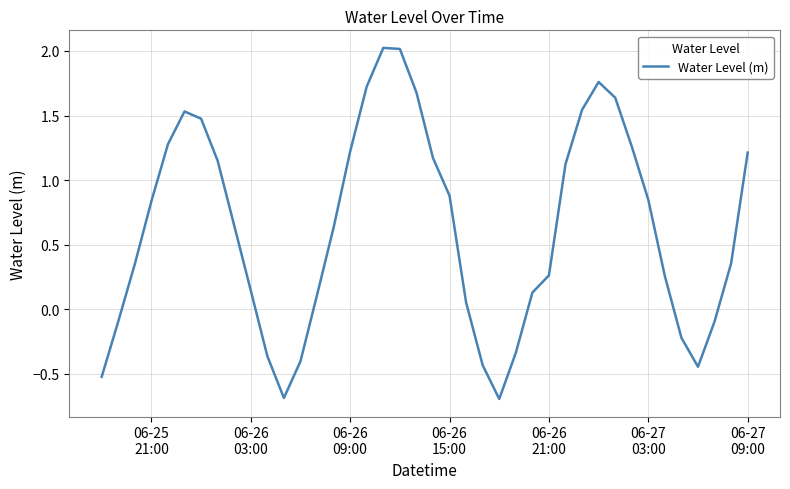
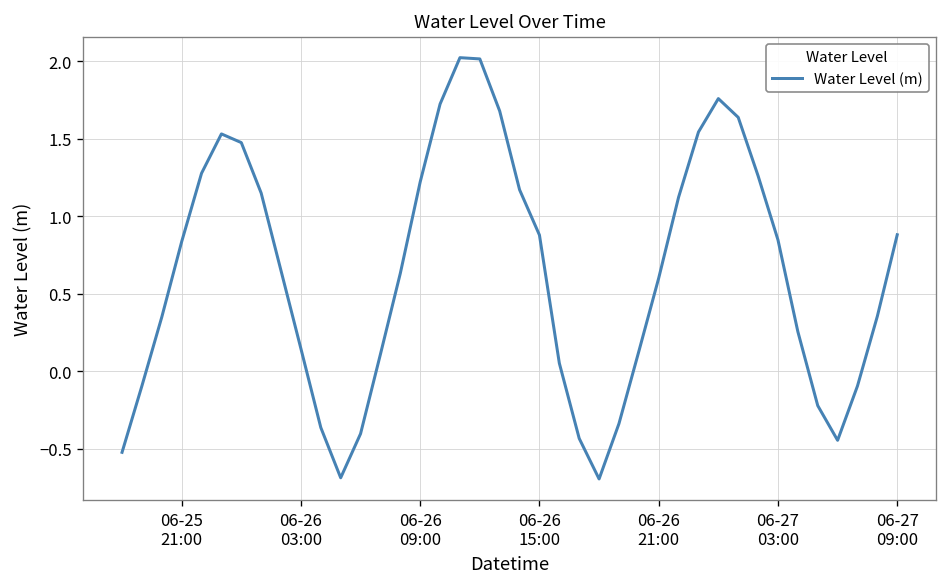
  {
    "06-25 21:00": 0.84,
    "06-26 03:00": 0.15,
    "06-26 09:00": 1.22,
    "06-26 15:00": 0.88,
-   "06-26 21:00": 0.26,
+   "06-26 21:00": 0.60,
    "06-27 03:00": 0.85,
-   "06-27 09:00": 1.21
+   "06-27 09:00": 0.88
  }
